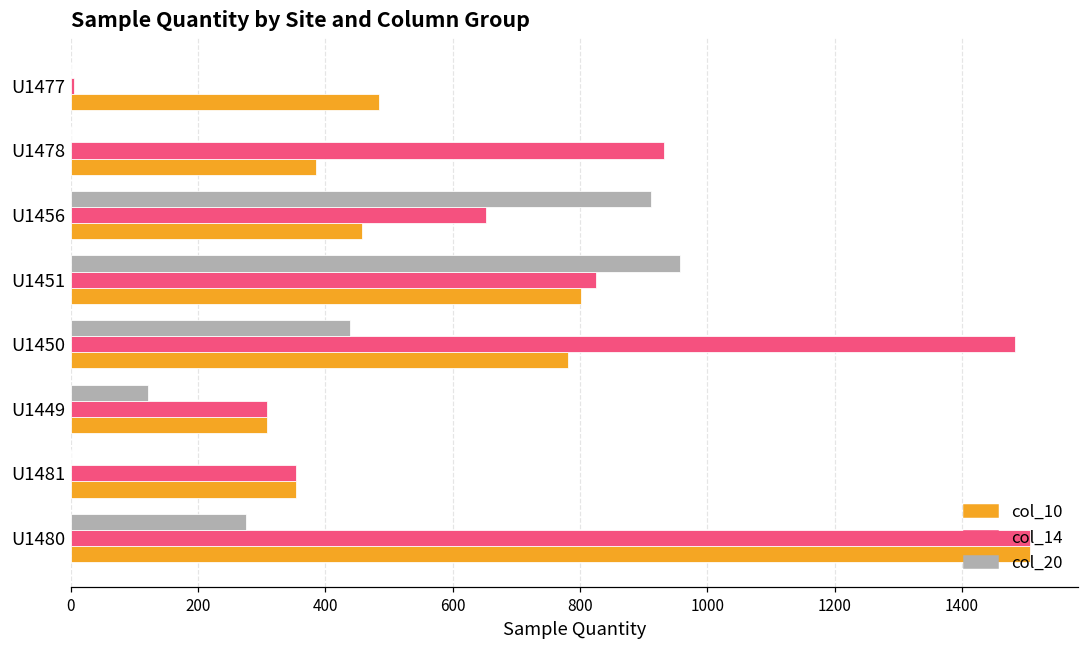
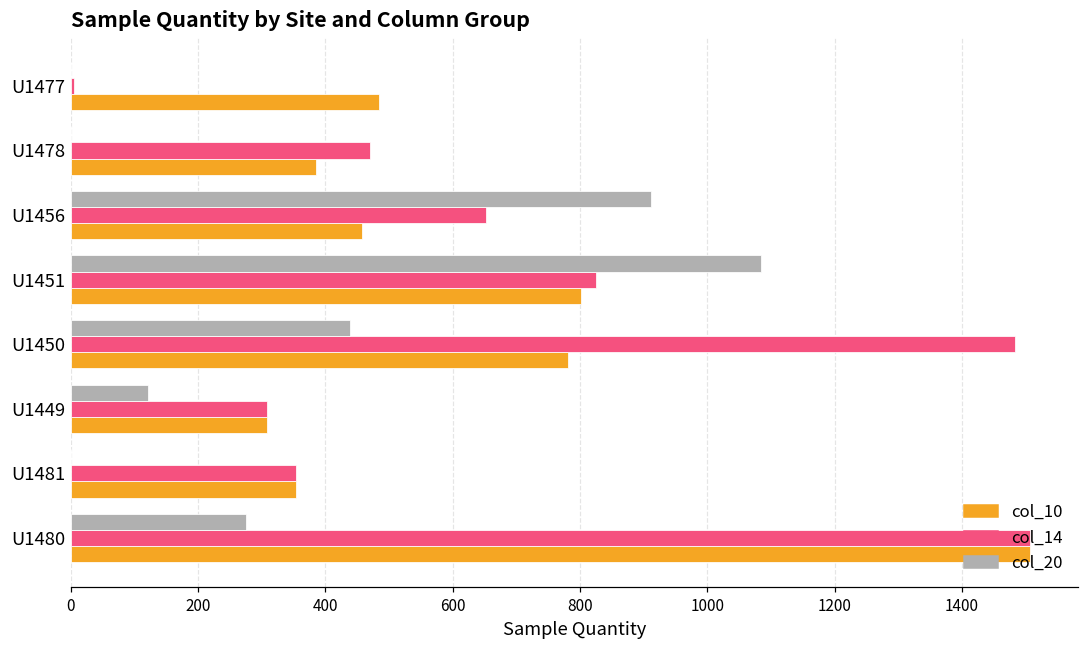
  {
    "col_10": {
      "U1477": 490,
      "U1478": 390,
      "U1456": 460,
      "U1451": 800,
      "U1450": 780,
      "U1449": 310,
      "U1481": 350,
      "U1480": 1510
    },
    "col_14": {
      "U1477": 10,
-     "U1478": 930,
+     "U1478": 470,
      "U1456": 650,
      "U1451": 830,
      "U1450": 1480,
      "U1449": 310,
      "U1481": 350,
      "U1480": 1510
    },
    "col_20": {
      "U1477": 0,
      "U1478": 0,
      "U1456": 910,
-     "U1451": 960,
+     "U1451": 1080,
      "U1450": 440,
      "U1449": 120,
      "U1481": 0,
      "U1480": 280
    }
  }
